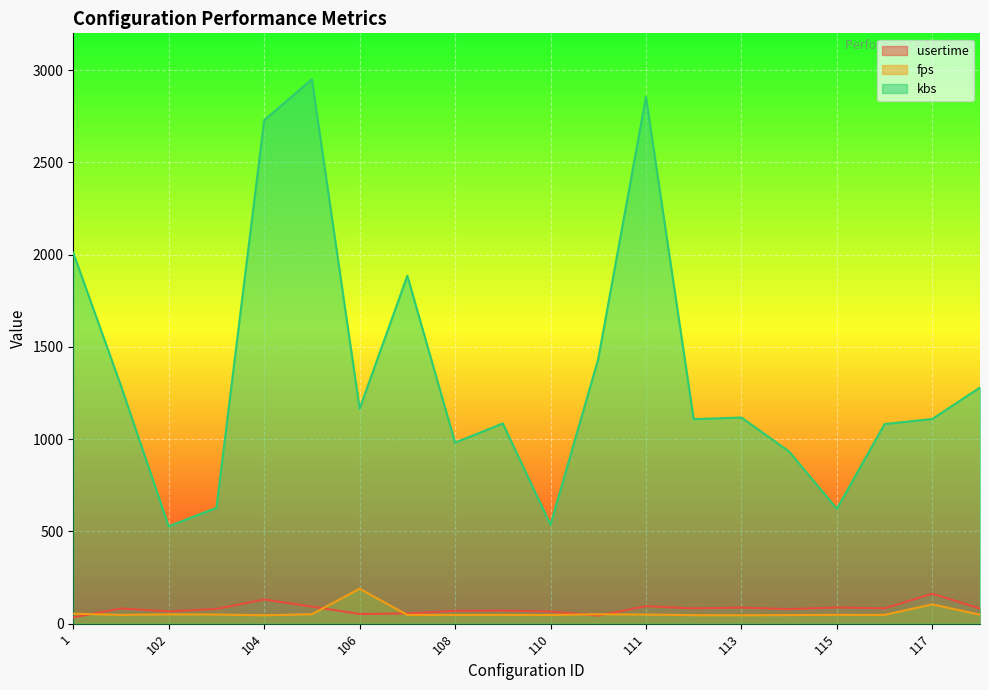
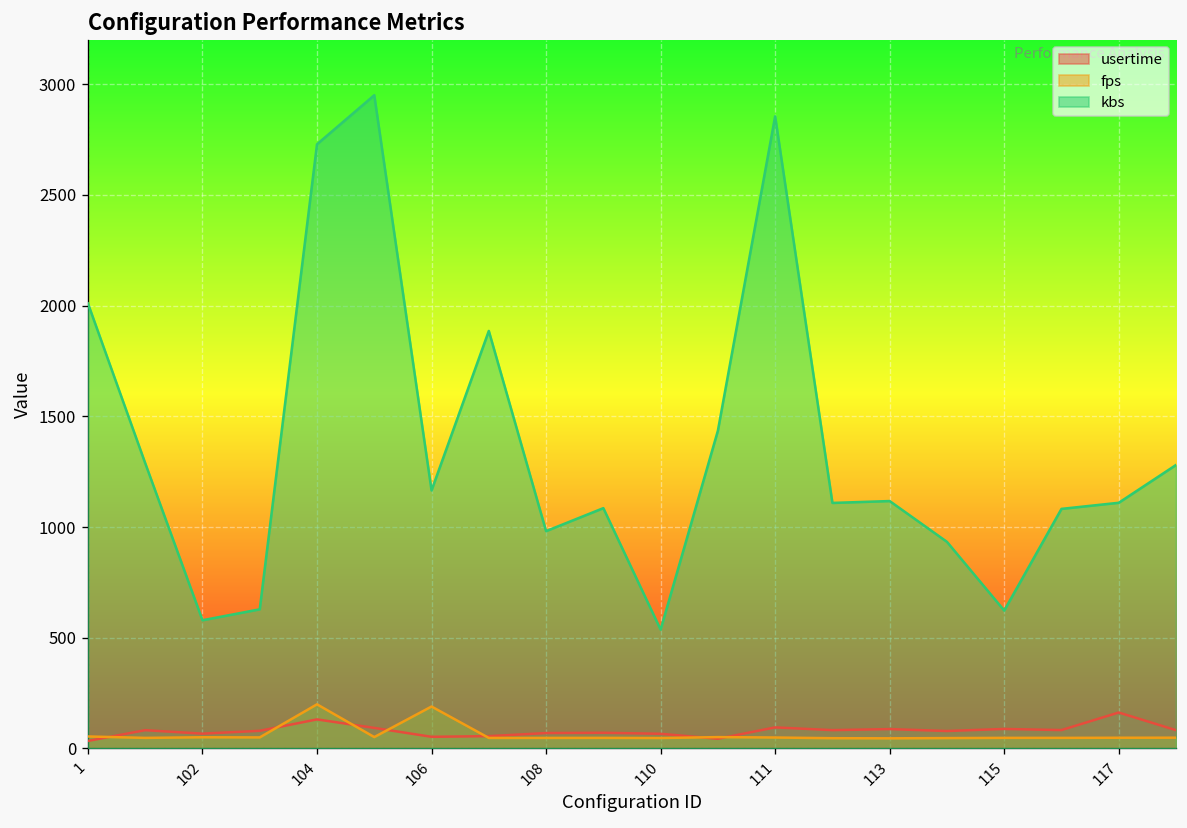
  {
    "usertime": {
      "102": 70,
      "104": 130,
      "106": 50,
      "108": 70,
      "110": 70,
      "111": 90,
      "113": 90,
      "115": 90,
      "117": 160
    },
    "fps": {
      "102": 50,
-     "104": 50,
+     "104": 200,
      "106": 190,
      "108": 50,
      "110": 50,
      "111": 50,
      "113": 50,
      "115": 50,
-     "117": 100
+     "117": 50
    },
    "kbs": {
-     "102": 530,
+     "102": 580,
      "104": 2730,
      "106": 1170,
      "108": 980,
      "110": 540,
      "111": 2860,
      "113": 1120,
      "115": 620,
      "117": 1110
    }
  }
